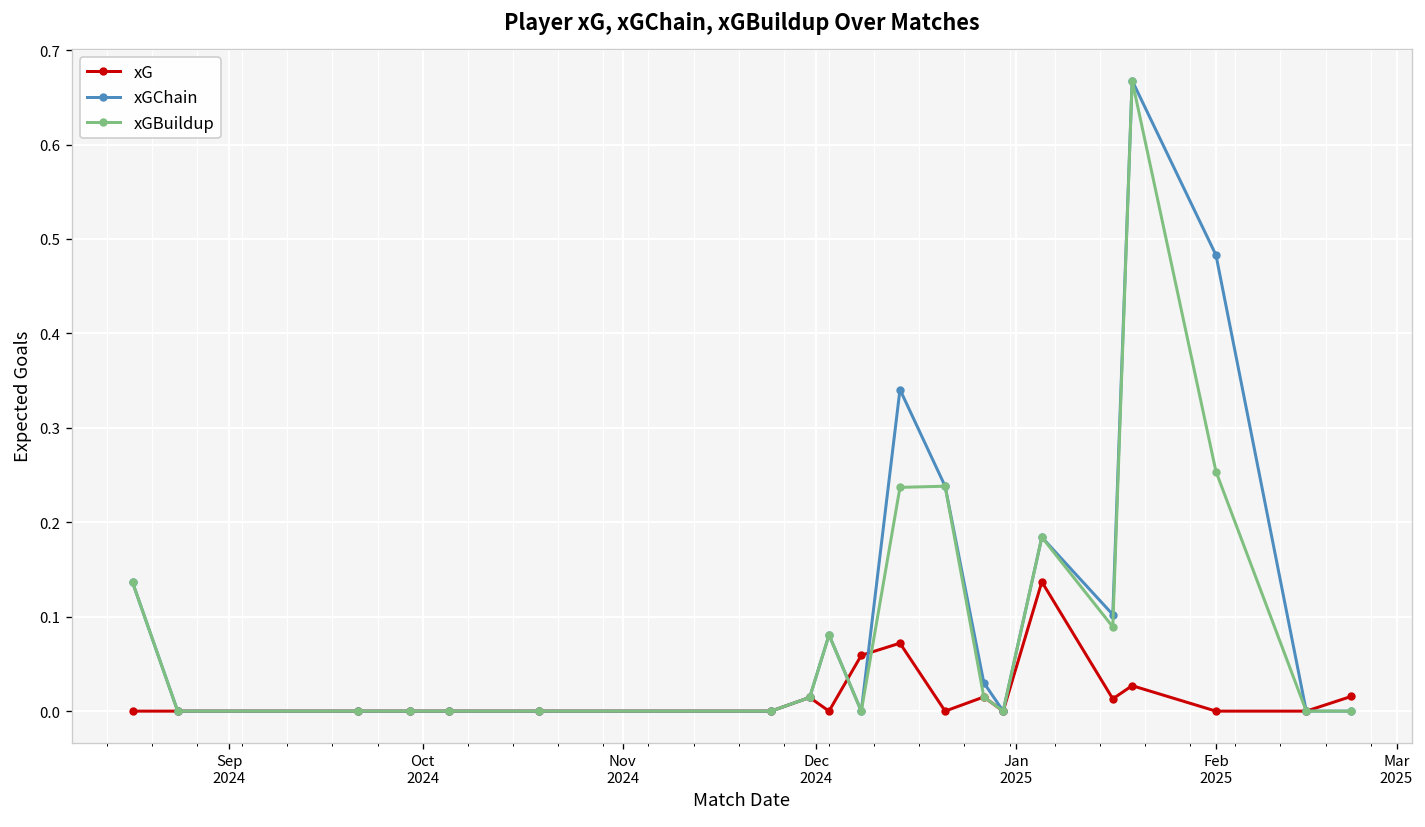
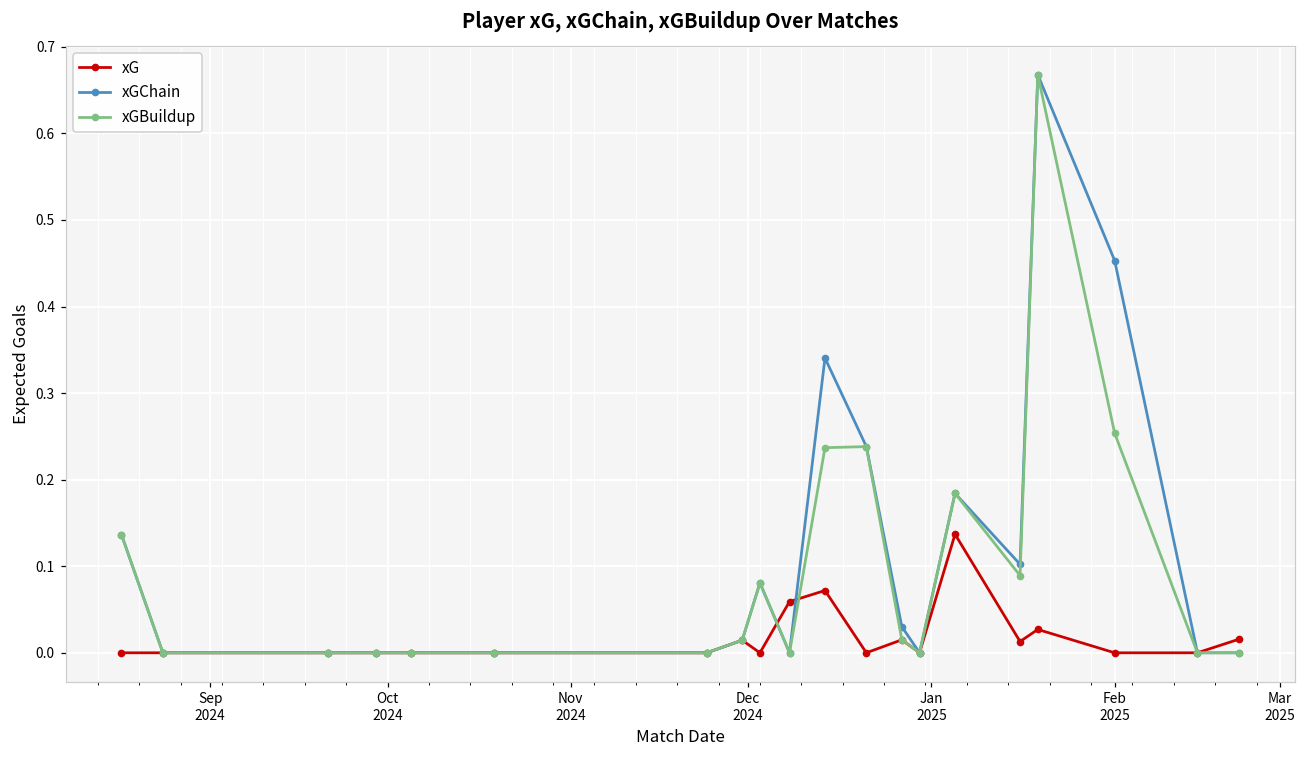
  {
    "xG": {
      "Feb 2025": 0.00
    },
    "xGChain": {
-     "Feb 2025": 0.48
+     "Feb 2025": 0.45
    },
    "xGBuildup": {
      "Feb 2025": 0.25
    }
  }
